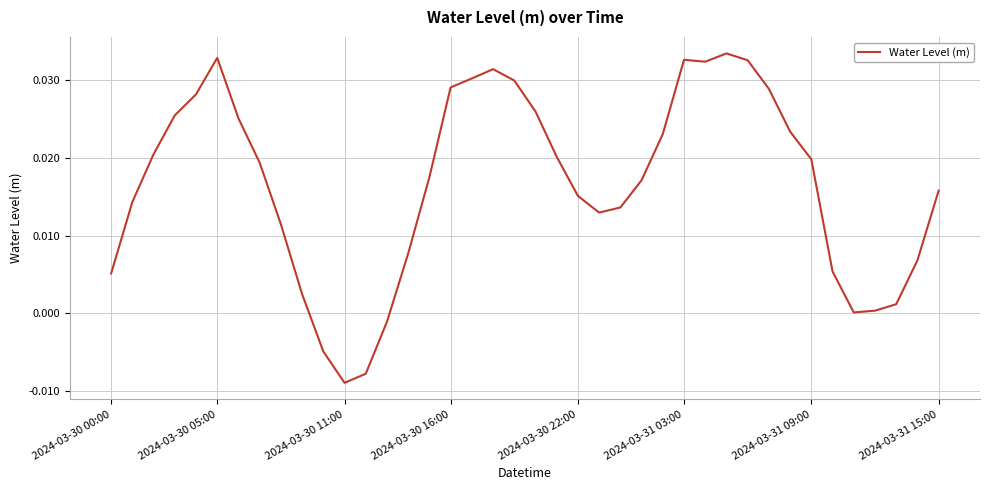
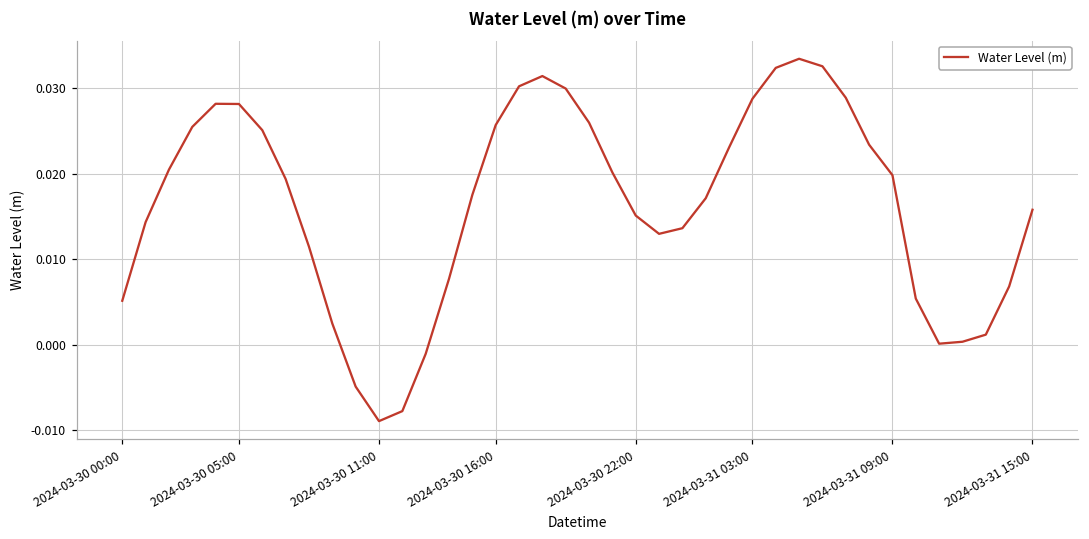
  {
    "2024-03-30 00:00": 0.005,
-   "2024-03-30 05:00": 0.033,
+   "2024-03-30 05:00": 0.028,
    "2024-03-30 11:00": -0.009,
-   "2024-03-30 16:00": 0.029,
+   "2024-03-30 16:00": 0.026,
    "2024-03-30 22:00": 0.015,
-   "2024-03-31 03:00": 0.033,
+   "2024-03-31 03:00": 0.029,
    "2024-03-31 09:00": 0.020,
    "2024-03-31 15:00": 0.016
  }
